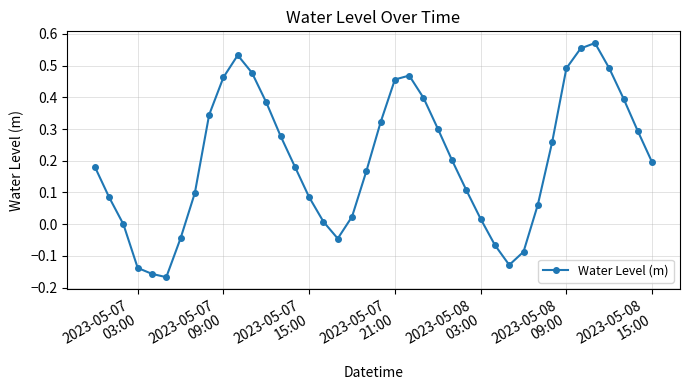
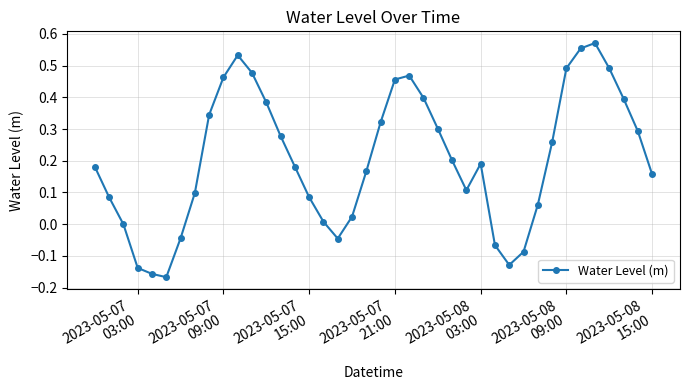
  {
    "2023-05-07 03:00": -0.14,
    "2023-05-07 09:00": 0.46,
    "2023-05-07 15:00": 0.09,
    "2023-05-07 21:00": 0.46,
-   "2023-05-08 03:00": 0.02,
+   "2023-05-08 03:00": 0.19,
    "2023-05-08 09:00": 0.49,
-   "2023-05-08 15:00": 0.20
+   "2023-05-08 15:00": 0.16
  }
